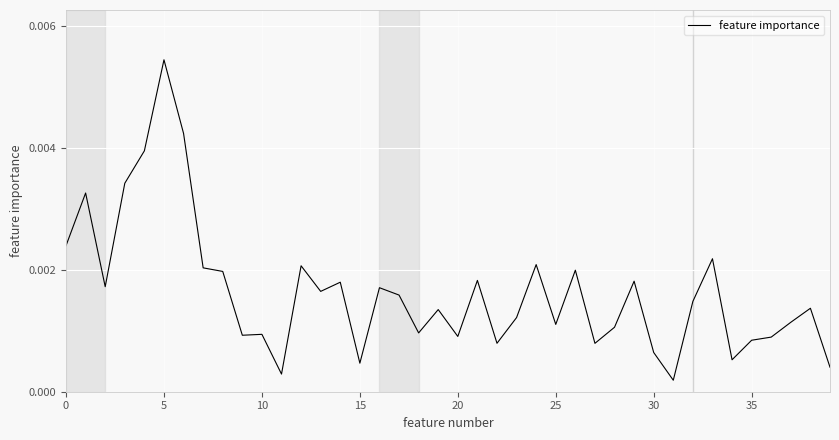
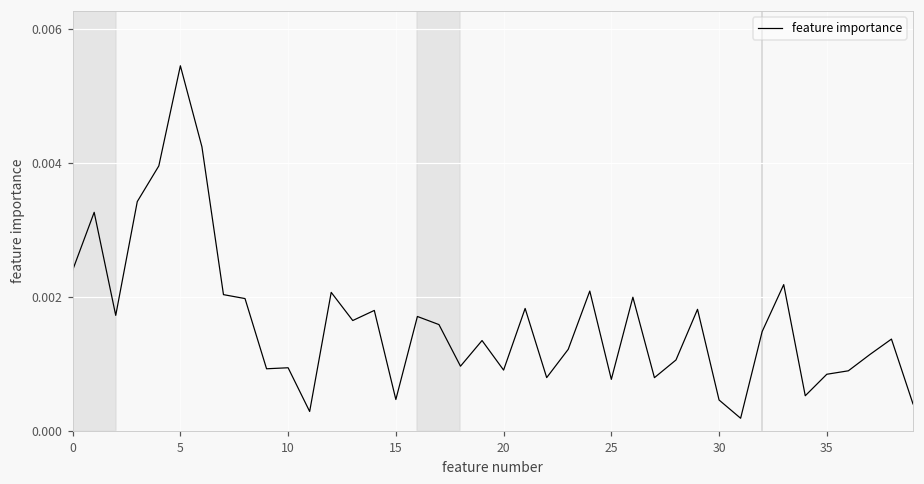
  {
    "5": 0.0054,
    "10": 0.0009,
    "15": 0.0005,
    "20": 0.0009,
-   "25": 0.0011,
-   "30": 0.0006,
+   "25": 0.0008,
+   "30": 0.0005,
    "35": 0.0008
  }
